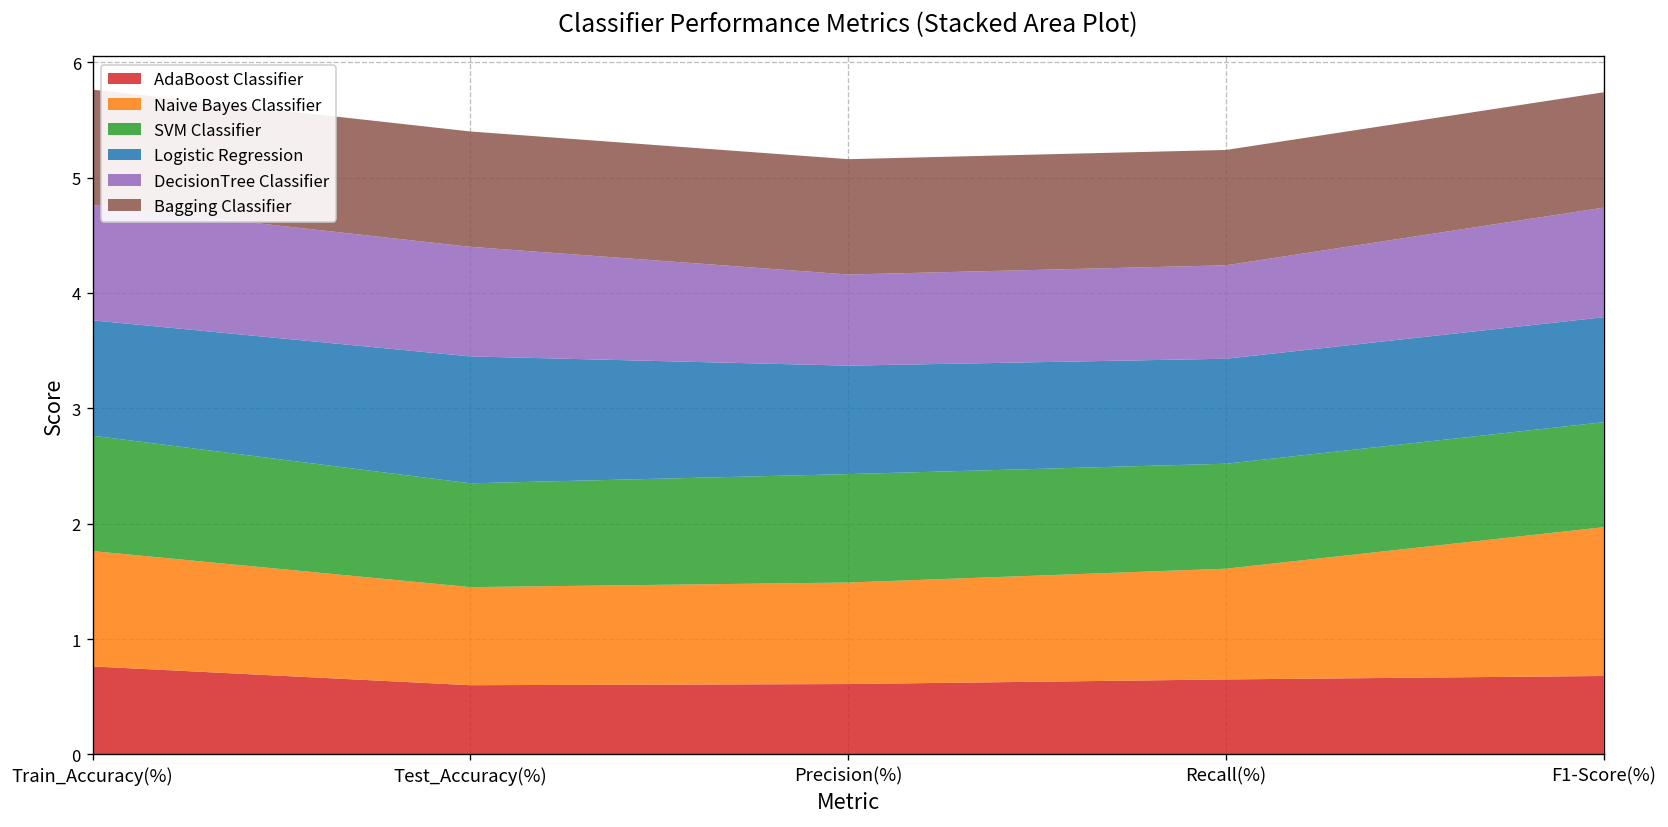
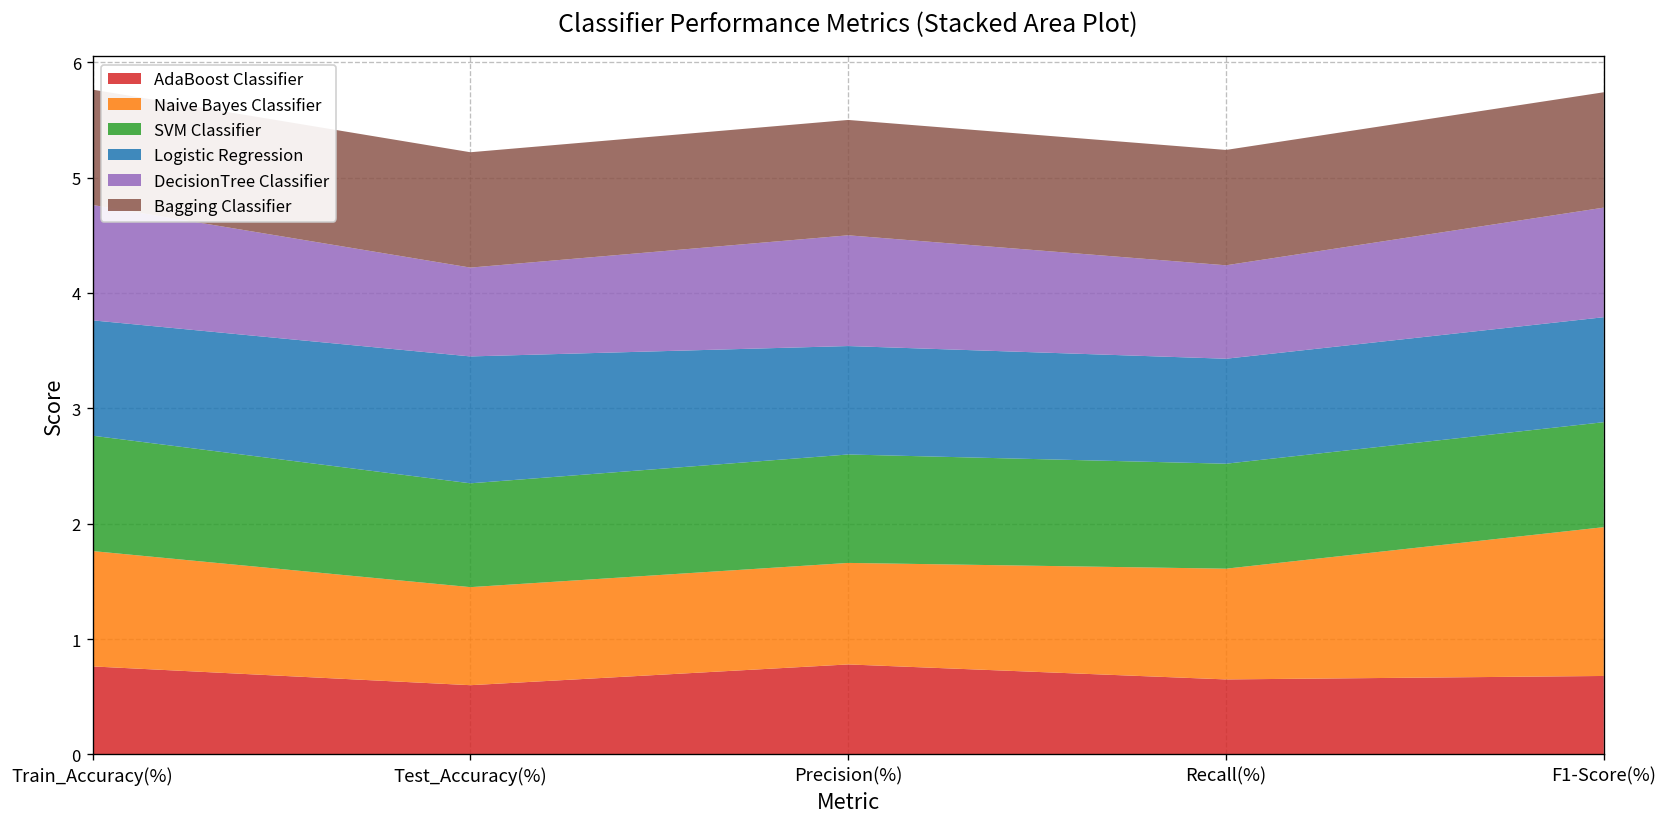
  {
    "AdaBoost Classifier": {
      "Train_Accuracy(%)": 0.8,
      "Test_Accuracy(%)": 0.6,
-     "Precision(%)": 0.6,
+     "Precision(%)": 0.8,
      "Recall(%)": 0.7,
      "F1-Score(%)": 0.7
    },
    "Naive Bayes Classifier": {
      "Train_Accuracy(%)": 1.0,
      "Test_Accuracy(%)": 0.9,
      "Precision(%)": 0.9,
      "Recall(%)": 1.0,
      "F1-Score(%)": 1.3
    },
    "SVM Classifier": {
      "Train_Accuracy(%)": 1.0,
      "Test_Accuracy(%)": 0.9,
      "Precision(%)": 0.9,
      "Recall(%)": 0.9,
      "F1-Score(%)": 0.9
    },
    "Logistic Regression": {
      "Train_Accuracy(%)": 1.0,
      "Test_Accuracy(%)": 1.1,
      "Precision(%)": 0.9,
      "Recall(%)": 0.9,
      "F1-Score(%)": 0.9
    },
    "DecisionTree Classifier": {
      "Train_Accuracy(%)": 1.0,
-     "Test_Accuracy(%)": 1.0,
-     "Precision(%)": 0.8,
+     "Test_Accuracy(%)": 0.8,
+     "Precision(%)": 1.0,
      "Recall(%)": 0.8,
      "F1-Score(%)": 0.9
    },
    "Bagging Classifier": {
      "Train_Accuracy(%)": 1.0,
      "Test_Accuracy(%)": 1.0,
      "Precision(%)": 1.0,
      "Recall(%)": 1.0,
      "F1-Score(%)": 1.0
    }
  }
